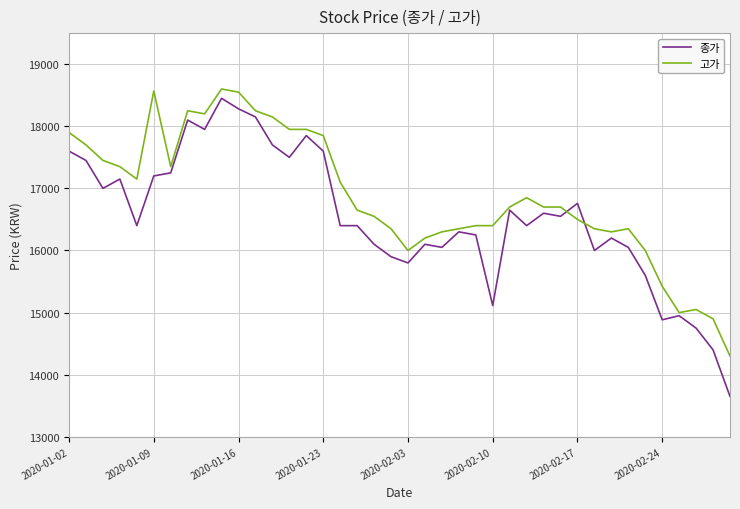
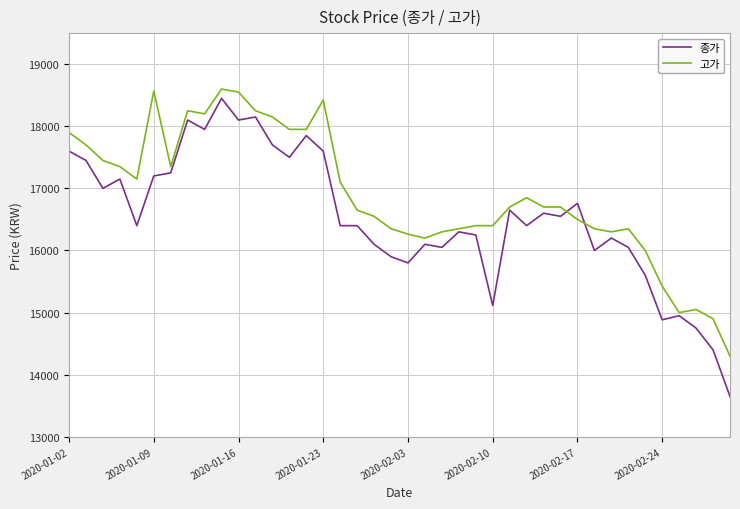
  {
    "종가": {
      "2020-01-02": 17600,
      "2020-01-09": 17200,
-     "2020-01-16": 18300,
+     "2020-01-16": 18100,
      "2020-01-23": 17600,
      "2020-02-03": 15800,
      "2020-02-10": 15100,
      "2020-02-17": 16800,
      "2020-02-24": 14900
    },
    "고가": {
      "2020-01-02": 17900,
      "2020-01-09": 18600,
      "2020-01-16": 18600,
-     "2020-01-23": 17900,
-     "2020-02-03": 16000,
+     "2020-01-23": 18400,
+     "2020-02-03": 16300,
      "2020-02-10": 16400,
      "2020-02-17": 16500,
      "2020-02-24": 15400
    }
  }
